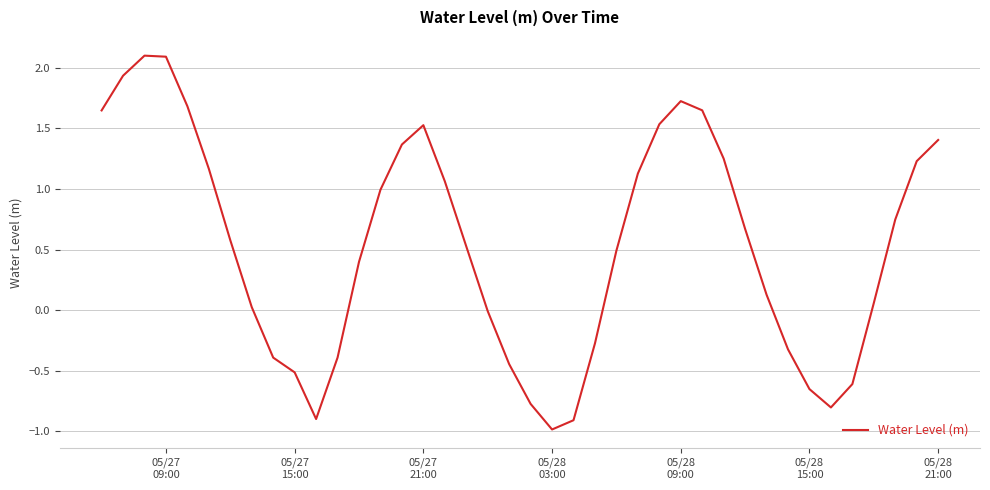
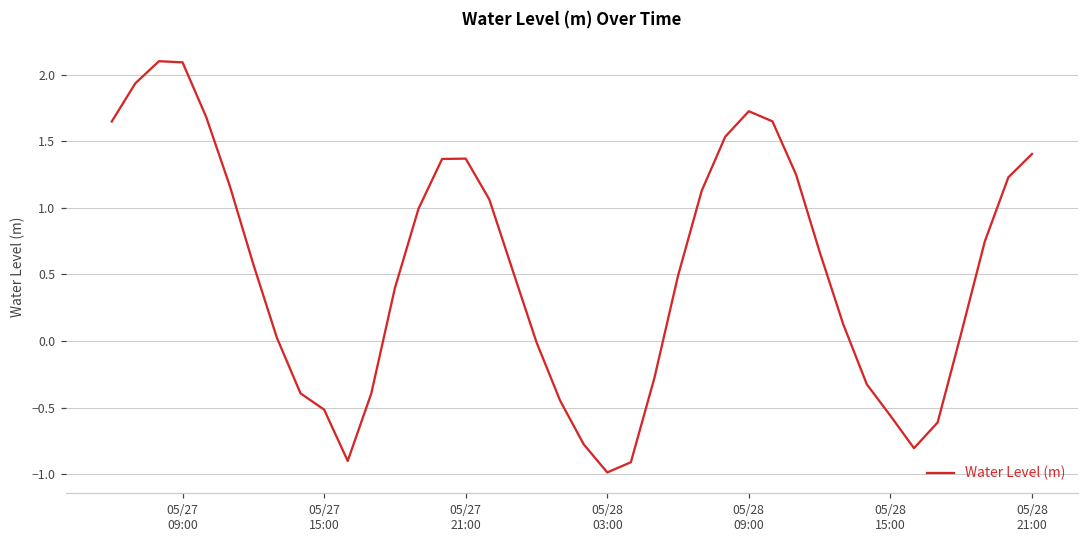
  {
    "05/27 09:00": 2.09,
    "05/27 15:00": -0.51,
-   "05/27 21:00": 1.53,
+   "05/27 21:00": 1.37,
    "05/28 03:00": -0.99,
    "05/28 09:00": 1.73,
-   "05/28 15:00": -0.65,
+   "05/28 15:00": -0.56,
    "05/28 21:00": 1.40
  }
